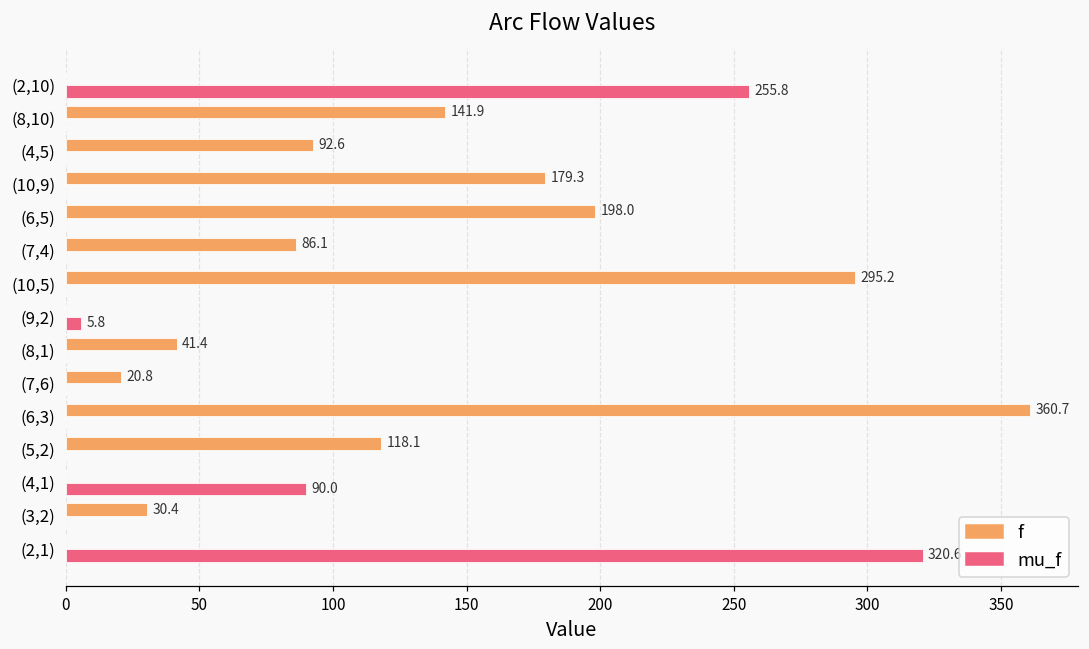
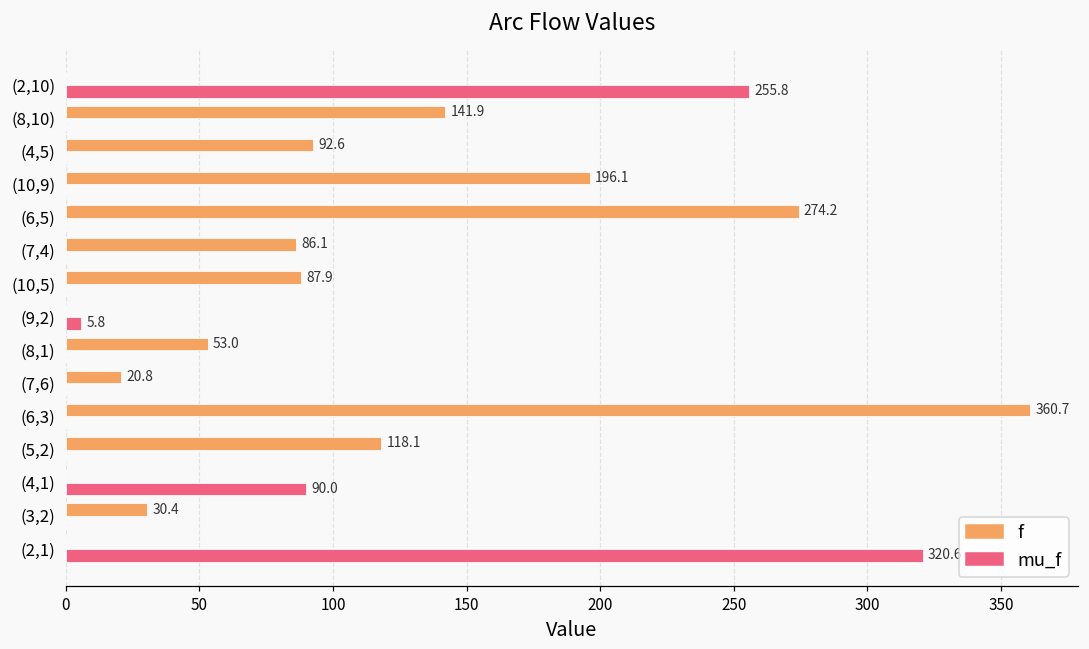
  {
    "f": {
      "(8,10)": 141.9,
      "(4,5)": 92.6,
-     "(10,9)": 179.3,
-     "(6,5)": 198.0,
+     "(10,9)": 196.1,
+     "(6,5)": 274.2,
      "(7,4)": 86.1,
-     "(10,5)": 295.2,
-     "(8,1)": 41.4,
+     "(10,5)": 87.9,
+     "(8,1)": 53.0,
      "(7,6)": 20.8,
      "(6,3)": 360.7,
      "(5,2)": 118.1,
      "(3,2)": 30.4
    },
    "mu_f": {
      "(2,10)": 255.8,
      "(9,2)": 5.8,
      "(4,1)": 90.0
    }
  }
